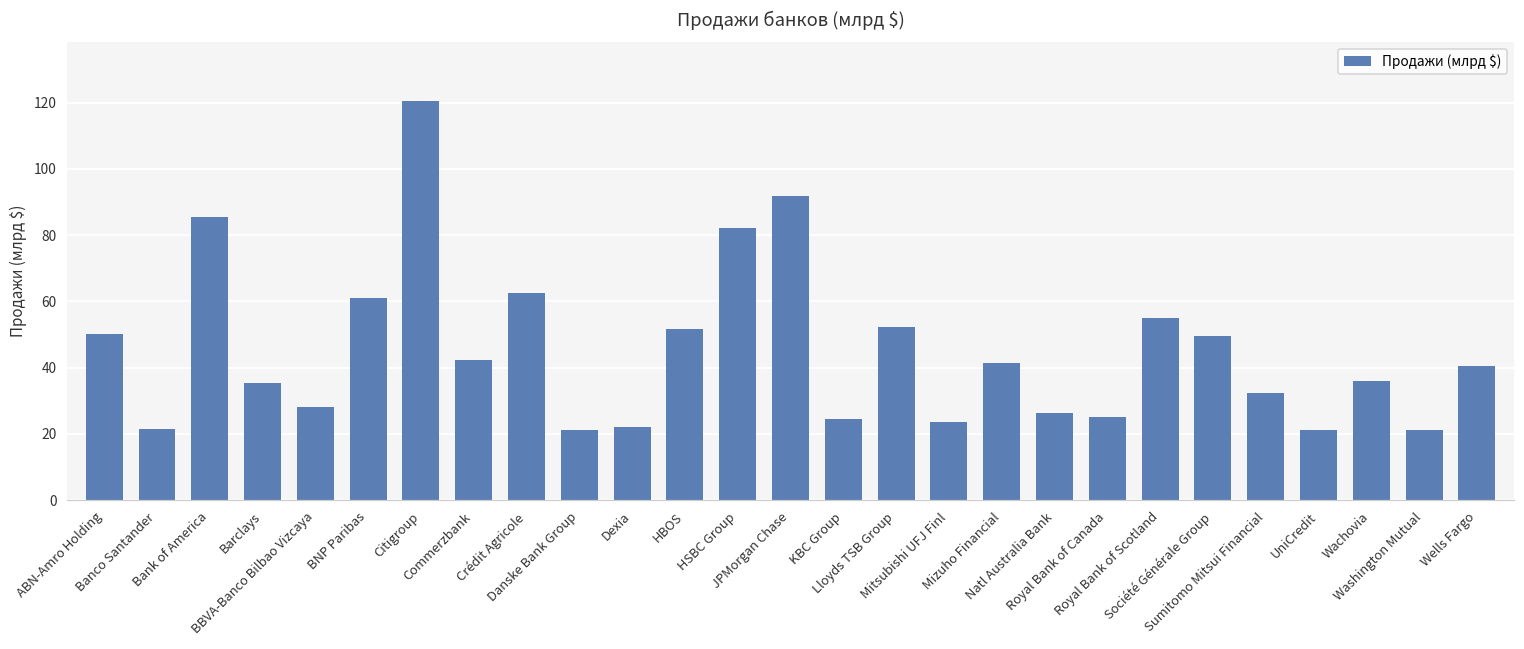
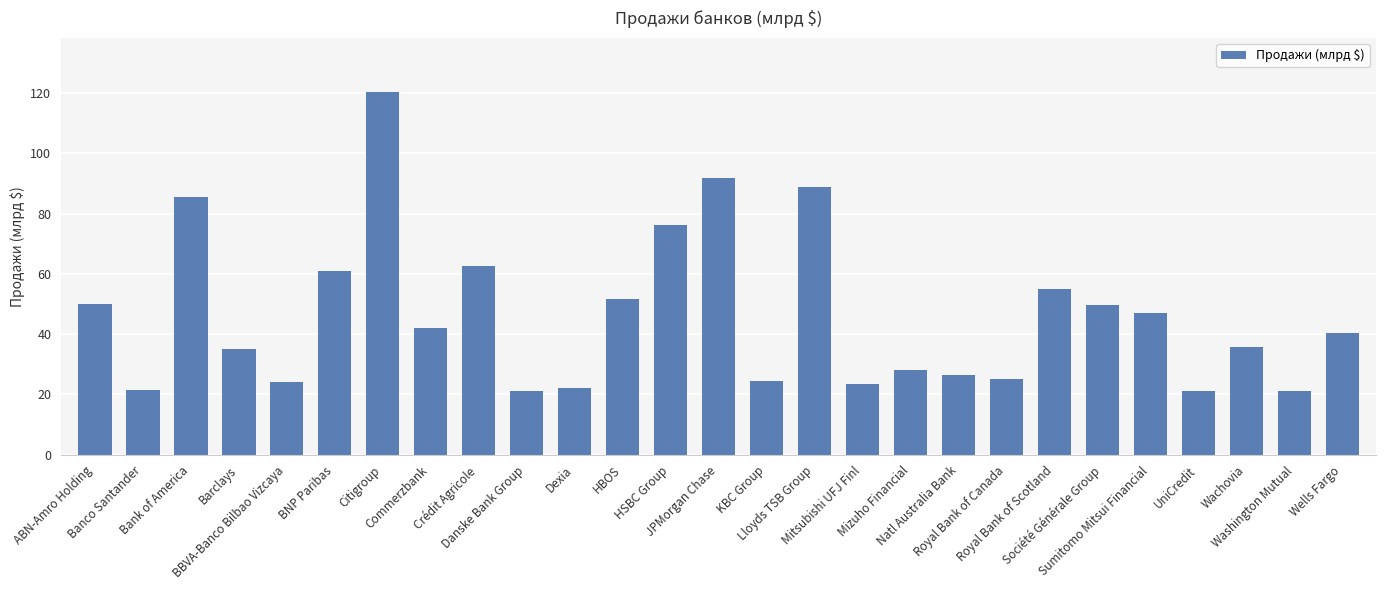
  {
    "ABN-Amro Holding": 50,
    "Banco Santander": 22,
    "Bank of America": 85,
    "Barclays": 35,
-   "BBVA-Banco Bilbao Vizcaya": 28,
+   "BBVA-Banco Bilbao Vizcaya": 24,
    "BNP Paribas": 61,
    "Citigroup": 120,
    "Commerzbank": 42,
    "Crédit Agricole": 63,
    "Danske Bank Group": 21,
    "Dexia": 22,
    "HBOS": 52,
-   "HSBC Group": 82,
+   "HSBC Group": 76,
    "JPMorgan Chase": 92,
    "KBC Group": 24,
-   "Lloyds TSB Group": 52,
+   "Lloyds TSB Group": 89,
    "Mitsubishi UFJ Finl": 24,
-   "Mizuho Financial": 41,
+   "Mizuho Financial": 28,
    "Natl Australia Bank": 26,
    "Royal Bank of Canada": 25,
    "Royal Bank of Scotland": 55,
    "Société Générale Group": 50,
-   "Sumitomo Mitsui Financial": 32,
+   "Sumitomo Mitsui Financial": 47,
    "UniCredit": 21,
    "Wachovia": 36,
    "Washington Mutual": 21,
    "Wells Fargo": 40
  }
